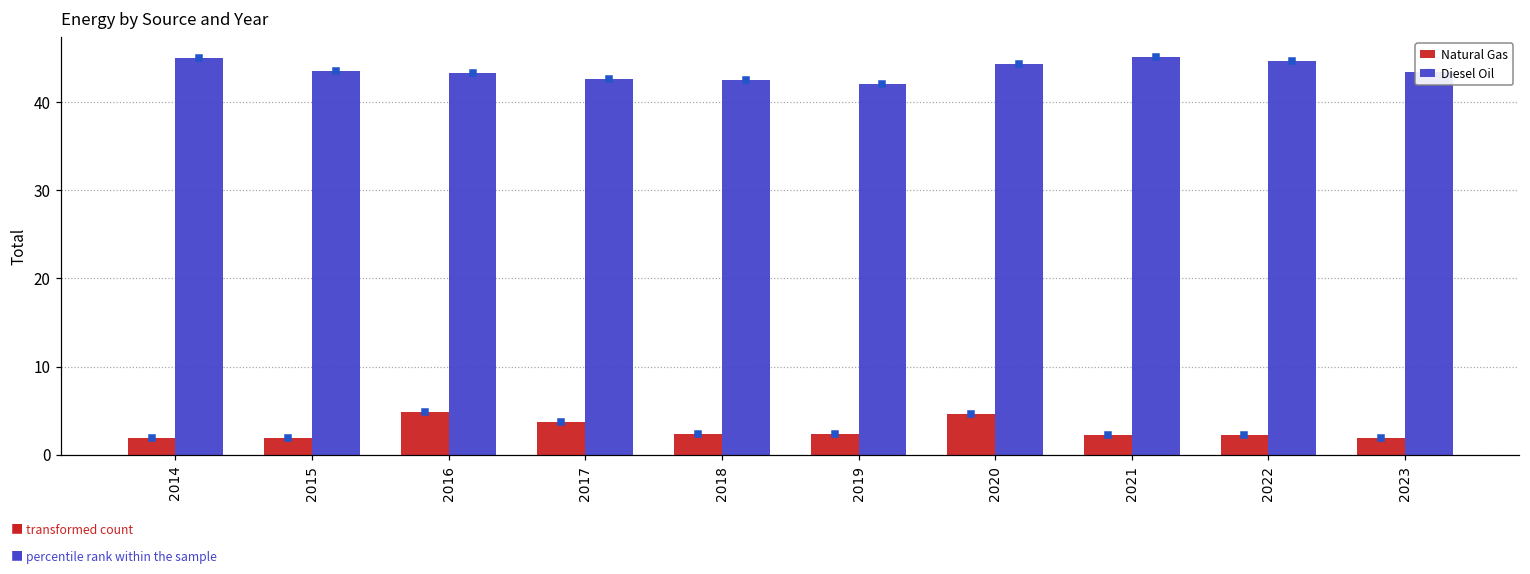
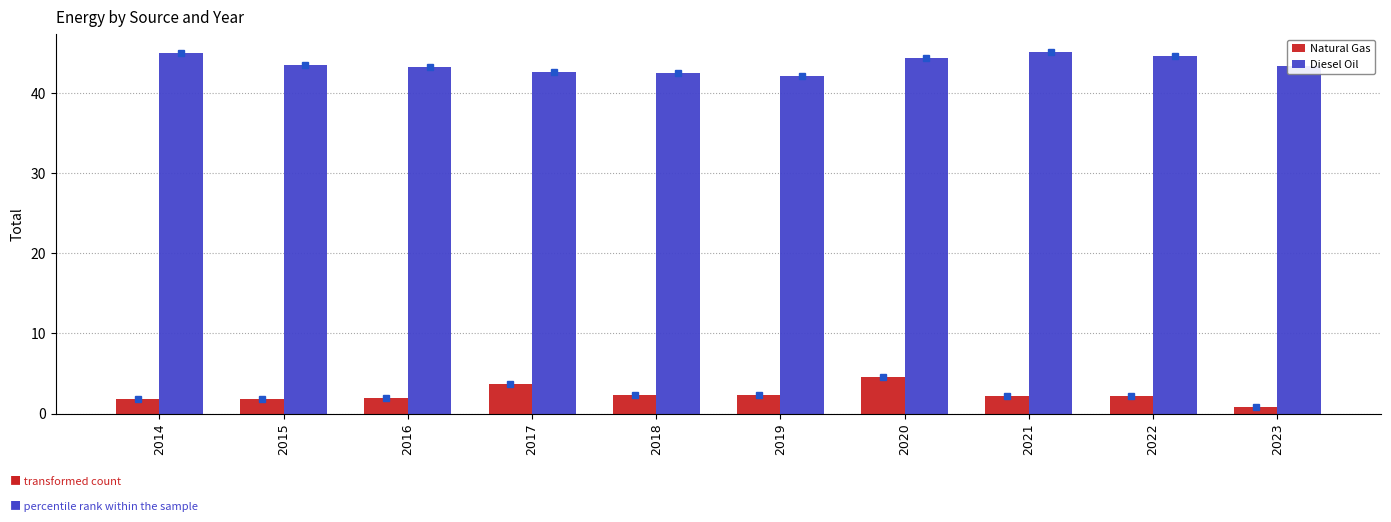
  {
    "Natural Gas": {
      "2014": 2,
      "2015": 2,
-     "2016": 5,
+     "2016": 2,
      "2017": 4,
      "2018": 2,
      "2019": 2,
      "2020": 5,
      "2021": 2,
      "2022": 2,
-     "2023": 2
+     "2023": 1
    }
  }
